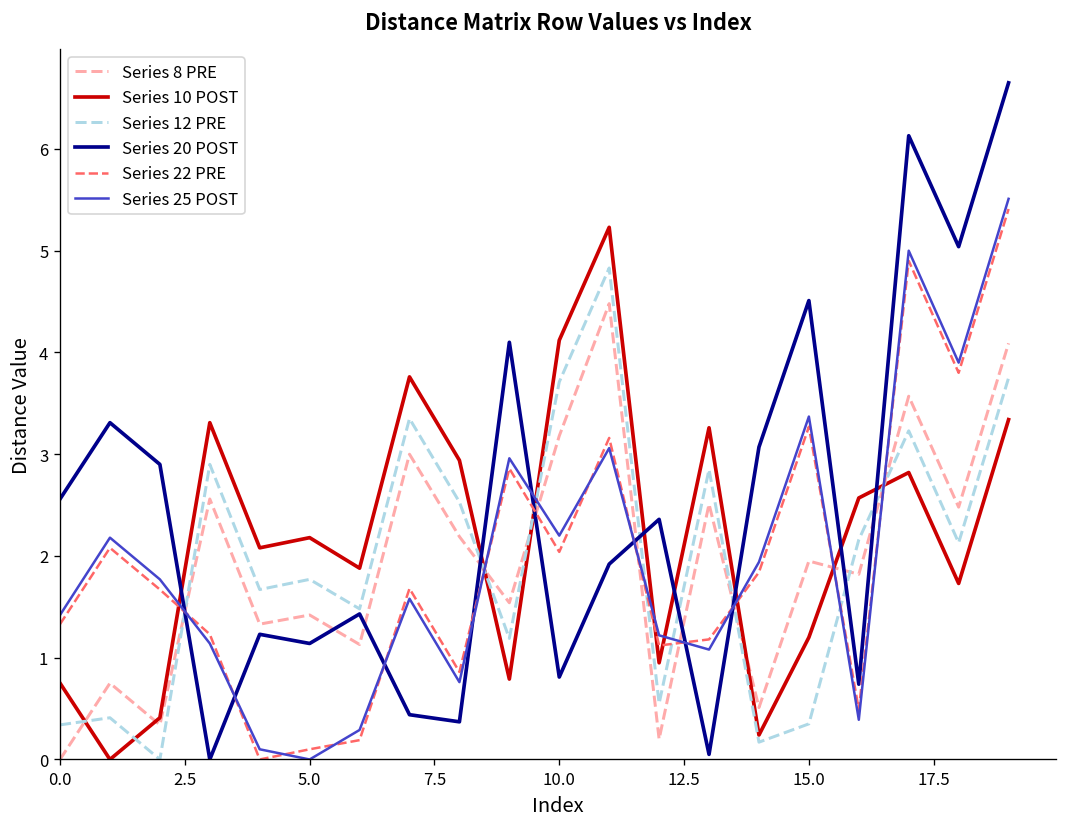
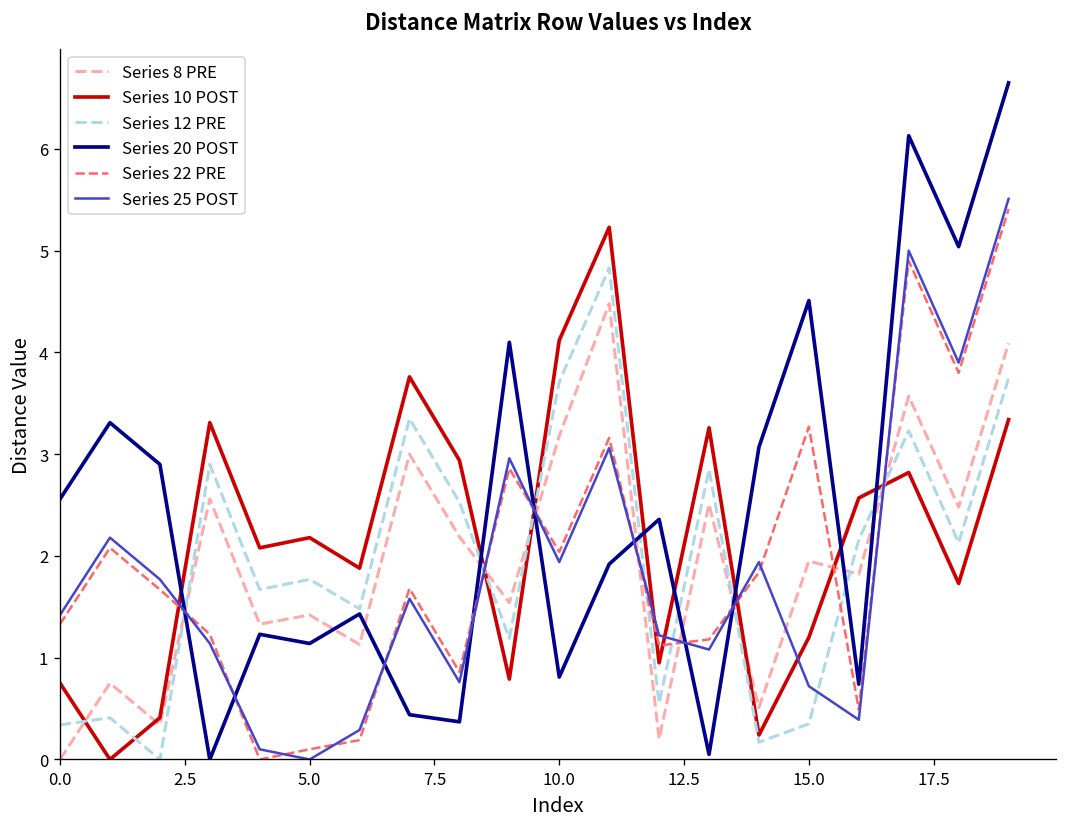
  {
    "Series 8 PRE": {
      "0.0": 0.0,
      "5.0": 1.4,
      "10.0": 3.2,
      "15.0": 2.0
    },
    "Series 10 POST": {
      "0.0": 0.8,
      "5.0": 2.2,
      "10.0": 4.1,
      "15.0": 1.2
    },
    "Series 12 PRE": {
      "0.0": 0.3,
      "5.0": 1.8,
      "10.0": 3.7,
      "15.0": 0.4
    },
    "Series 20 POST": {
      "0.0": 2.6,
      "5.0": 1.1,
      "10.0": 0.8,
      "15.0": 4.5
    },
    "Series 22 PRE": {
      "0.0": 1.3,
      "5.0": 0.1,
      "10.0": 2.0,
      "15.0": 3.3
    },
    "Series 25 POST": {
      "0.0": 1.4,
      "5.0": 0.0,
-     "10.0": 2.2,
-     "15.0": 3.4
+     "10.0": 1.9,
+     "15.0": 0.7
    }
  }
